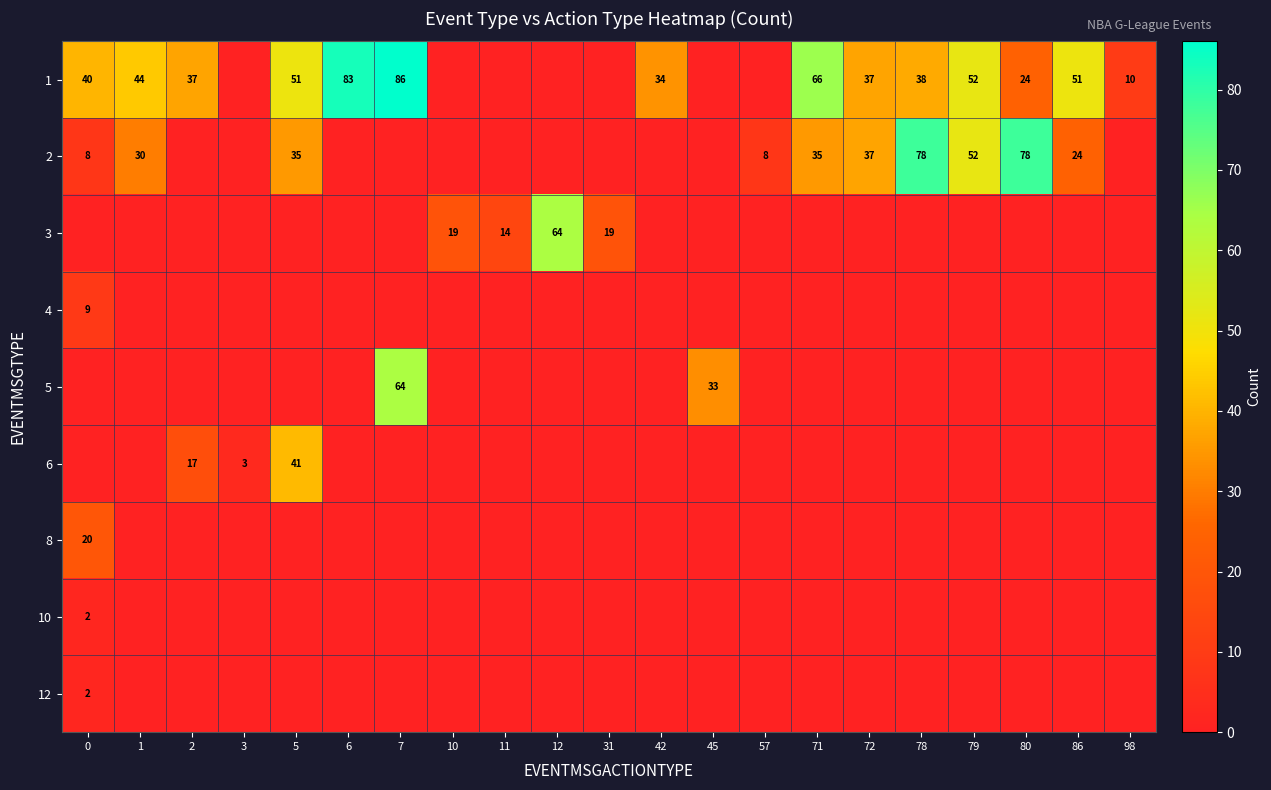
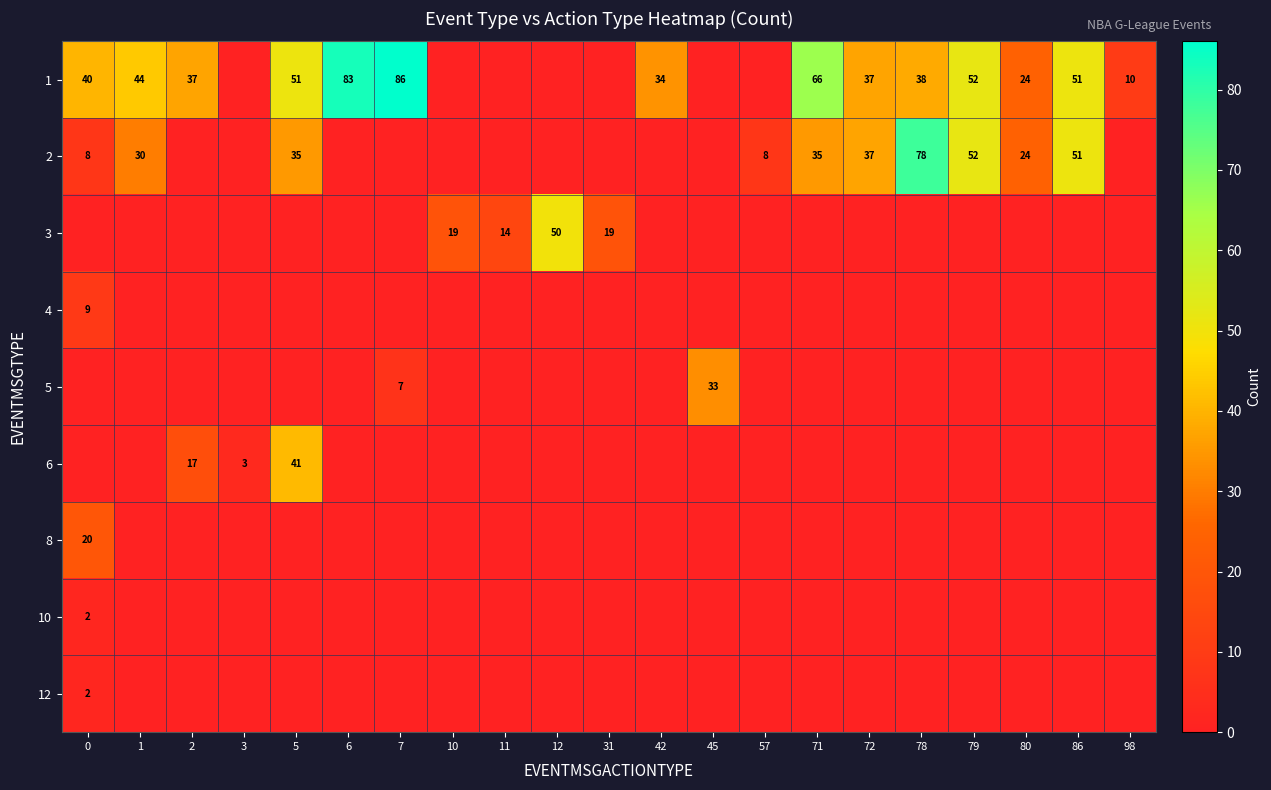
  {
    "1": {
      "0": 40,
      "1": 44,
      "2": 37,
      "5": 51,
      "6": 83,
      "7": 86,
      "42": 34,
      "71": 66,
      "72": 37,
      "78": 38,
      "79": 52,
      "80": 24,
      "86": 51,
      "98": 10
    },
    "2": {
      "0": 8,
      "1": 30,
      "5": 35,
      "57": 8,
      "71": 35,
      "72": 37,
      "78": 78,
      "79": 52,
-     "80": 78,
-     "86": 24
+     "80": 24,
+     "86": 51
    },
    "3": {
      "10": 19,
      "11": 14,
-     "12": 64,
+     "12": 50,
      "31": 19
    },
    "4": {
      "0": 9
    },
    "5": {
-     "7": 64,
+     "7": 7,
      "45": 33
    },
    "6": {
      "2": 17,
      "3": 3,
      "5": 41
    },
    "8": {
      "0": 20
    },
    "10": {
      "0": 2
    },
    "12": {
      "0": 2
    }
  }
